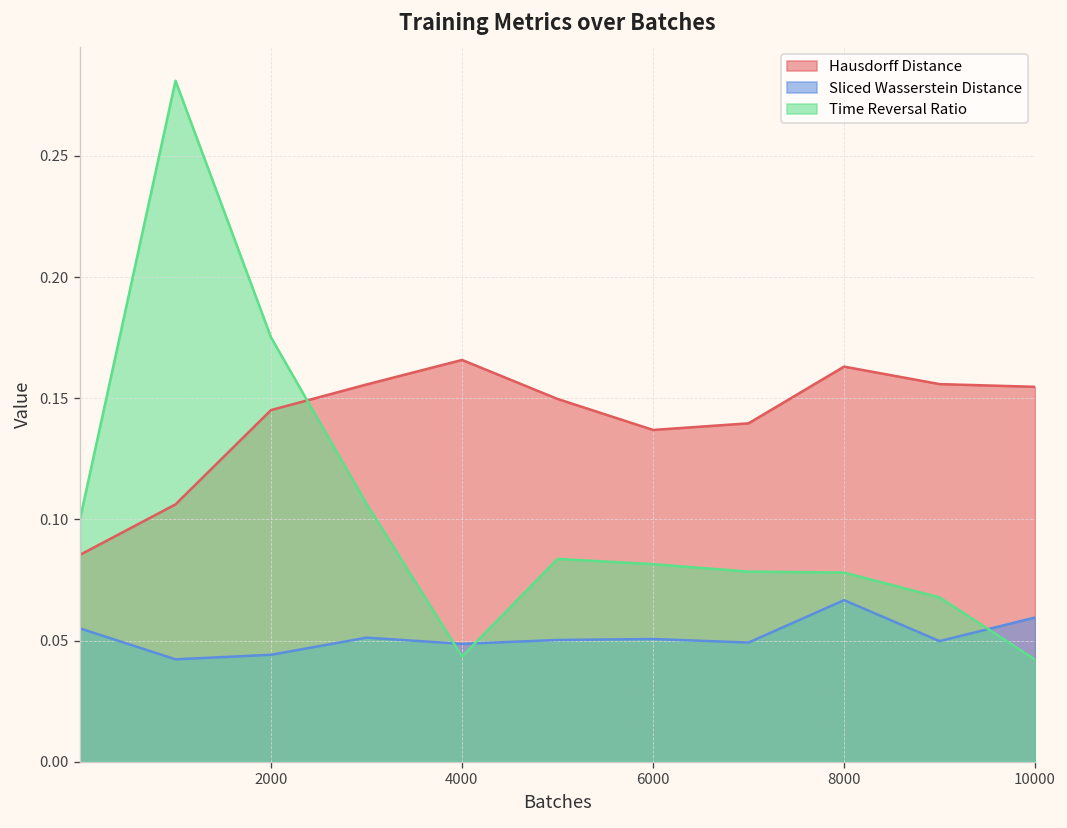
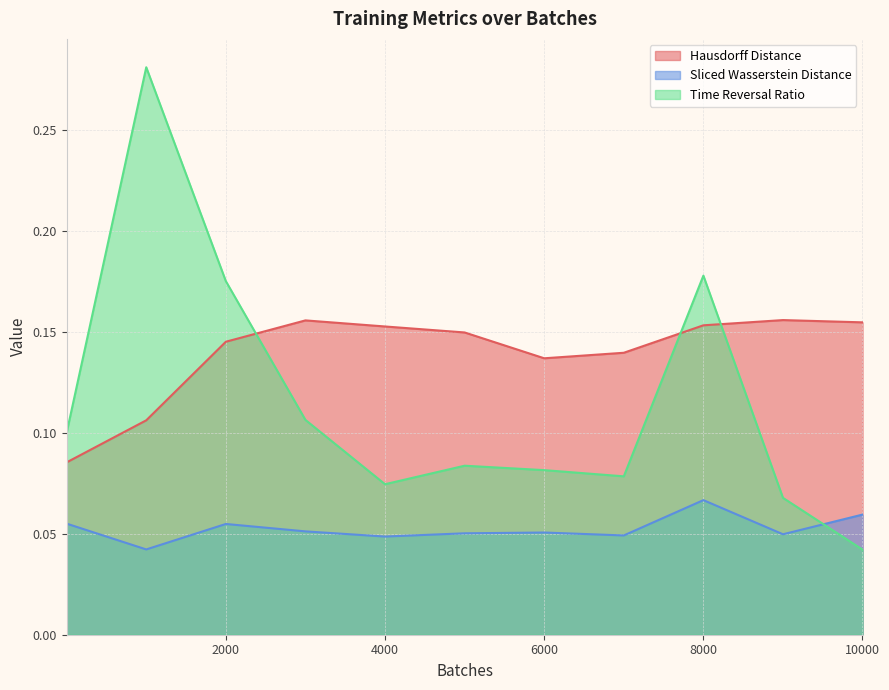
  {
    "Hausdorff Distance": {
      "2000": 0.145,
-     "4000": 0.166,
+     "4000": 0.153,
      "6000": 0.137,
-     "8000": 0.163,
+     "8000": 0.153,
      "10000": 0.155
    },
    "Sliced Wasserstein Distance": {
-     "2000": 0.044,
+     "2000": 0.055,
      "4000": 0.049,
      "6000": 0.051,
      "8000": 0.067,
      "10000": 0.060
    },
    "Time Reversal Ratio": {
      "2000": 0.175,
-     "4000": 0.043,
+     "4000": 0.075,
      "6000": 0.082,
-     "8000": 0.078,
+     "8000": 0.178,
      "10000": 0.042
    }
  }
